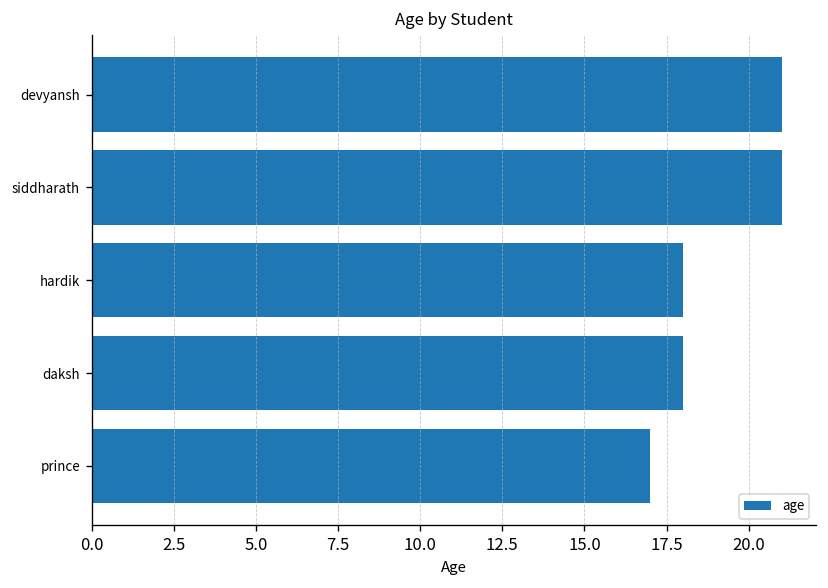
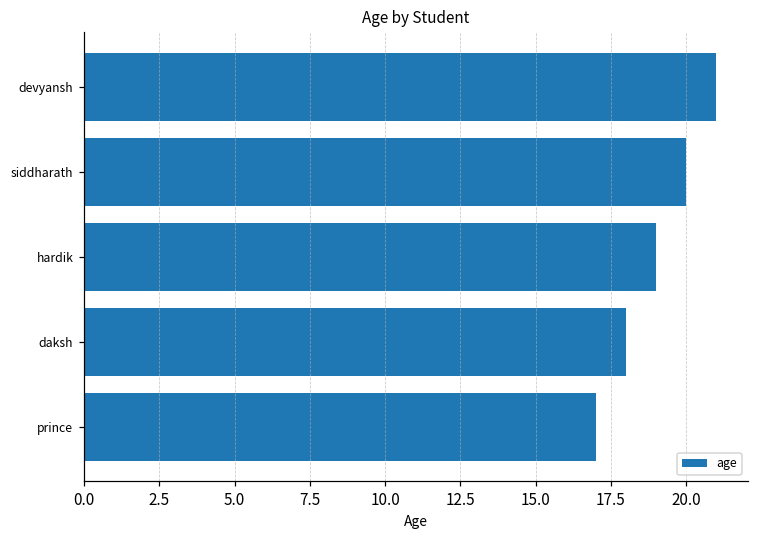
  {
    "devyansh": 21,
-   "siddharath": 21,
-   "hardik": 18,
+   "siddharath": 20,
+   "hardik": 19,
    "daksh": 18,
    "prince": 17
  }
